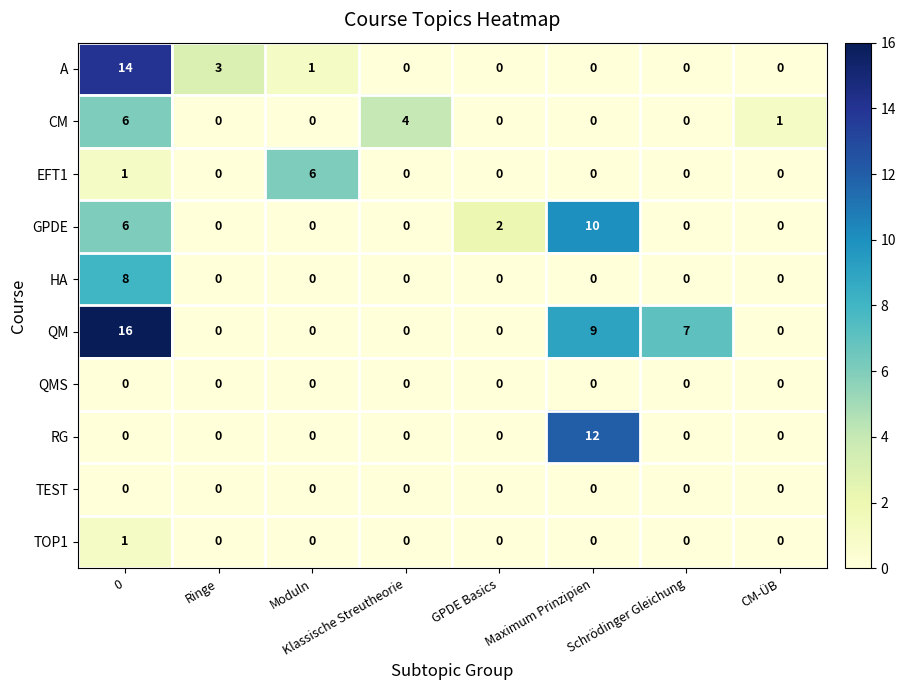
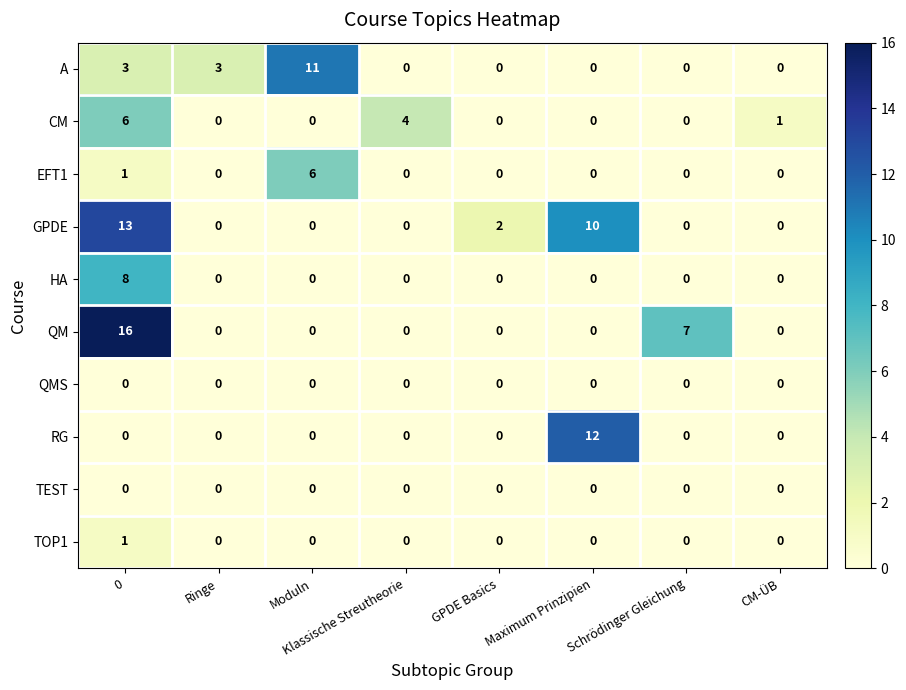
  {
    "A": {
-     "0": 14,
+     "0": 3,
      "Ringe": 3,
-     "Moduln": 1,
+     "Moduln": 11,
      "Klassische Streutheorie": 0,
      "GPDE Basics": 0,
      "Maximum Prinzipien": 0,
      "Schrödinger Gleichung": 0,
      "CM-ÜB": 0
    },
    "CM": {
      "0": 6,
      "Ringe": 0,
      "Moduln": 0,
      "Klassische Streutheorie": 4,
      "GPDE Basics": 0,
      "Maximum Prinzipien": 0,
      "Schrödinger Gleichung": 0,
      "CM-ÜB": 1
    },
    "EFT1": {
      "0": 1,
      "Ringe": 0,
      "Moduln": 6,
      "Klassische Streutheorie": 0,
      "GPDE Basics": 0,
      "Maximum Prinzipien": 0,
      "Schrödinger Gleichung": 0,
      "CM-ÜB": 0
    },
    "GPDE": {
-     "0": 6,
+     "0": 13,
      "Ringe": 0,
      "Moduln": 0,
      "Klassische Streutheorie": 0,
      "GPDE Basics": 2,
      "Maximum Prinzipien": 10,
      "Schrödinger Gleichung": 0,
      "CM-ÜB": 0
    },
    "HA": {
      "0": 8,
      "Ringe": 0,
      "Moduln": 0,
      "Klassische Streutheorie": 0,
      "GPDE Basics": 0,
      "Maximum Prinzipien": 0,
      "Schrödinger Gleichung": 0,
      "CM-ÜB": 0
    },
    "QM": {
      "0": 16,
      "Ringe": 0,
      "Moduln": 0,
      "Klassische Streutheorie": 0,
      "GPDE Basics": 0,
-     "Maximum Prinzipien": 9,
+     "Maximum Prinzipien": 0,
      "Schrödinger Gleichung": 7,
      "CM-ÜB": 0
    },
    "QMS": {
      "0": 0,
      "Ringe": 0,
      "Moduln": 0,
      "Klassische Streutheorie": 0,
      "GPDE Basics": 0,
      "Maximum Prinzipien": 0,
      "Schrödinger Gleichung": 0,
      "CM-ÜB": 0
    },
    "RG": {
      "0": 0,
      "Ringe": 0,
      "Moduln": 0,
      "Klassische Streutheorie": 0,
      "GPDE Basics": 0,
      "Maximum Prinzipien": 12,
      "Schrödinger Gleichung": 0,
      "CM-ÜB": 0
    },
    "TEST": {
      "0": 0,
      "Ringe": 0,
      "Moduln": 0,
      "Klassische Streutheorie": 0,
      "GPDE Basics": 0,
      "Maximum Prinzipien": 0,
      "Schrödinger Gleichung": 0,
      "CM-ÜB": 0
    },
    "TOP1": {
      "0": 1,
      "Ringe": 0,
      "Moduln": 0,
      "Klassische Streutheorie": 0,
      "GPDE Basics": 0,
      "Maximum Prinzipien": 0,
      "Schrödinger Gleichung": 0,
      "CM-ÜB": 0
    }
  }
